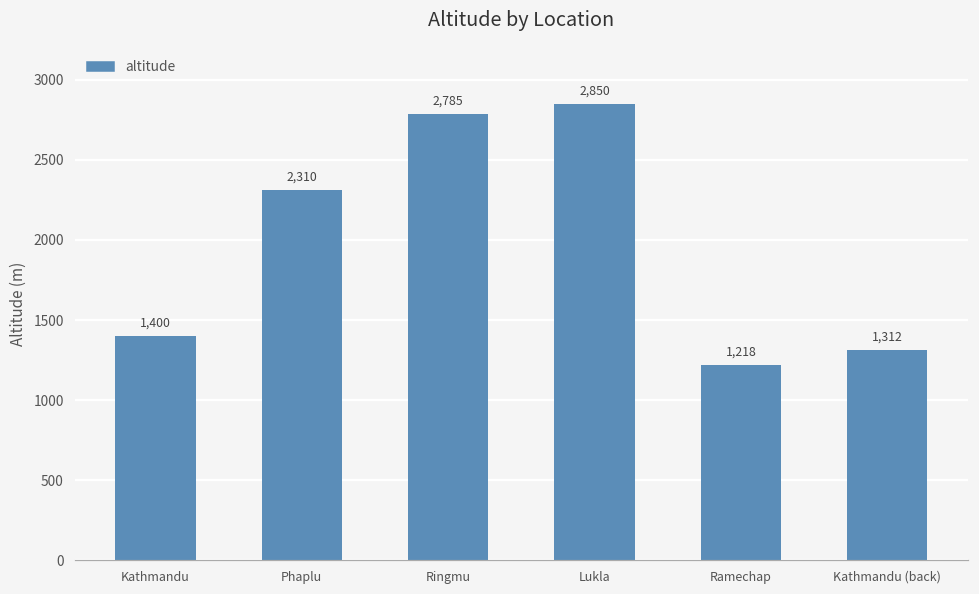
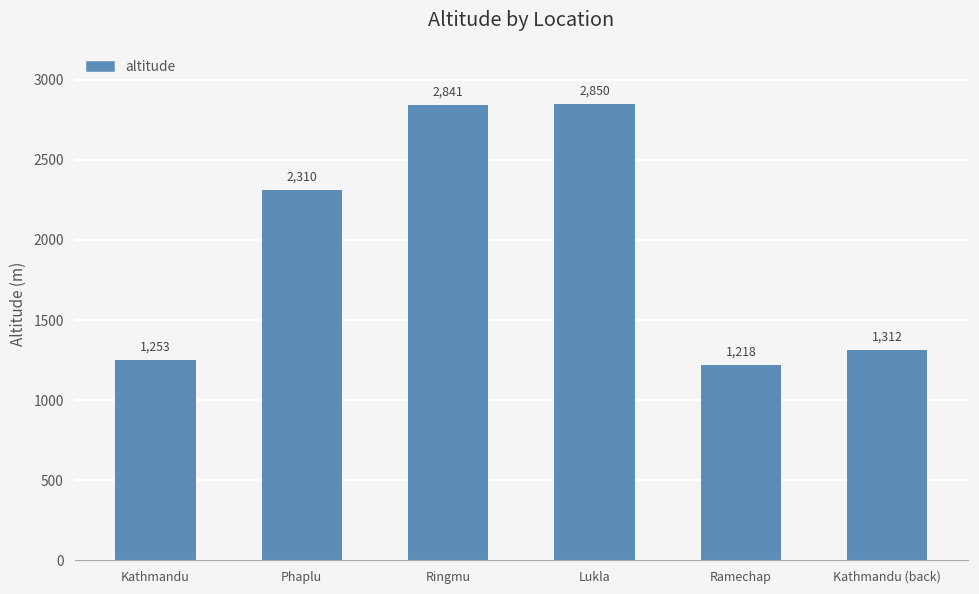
  {
-   "Kathmandu": "1,400",
+   "Kathmandu": "1,253",
    "Phaplu": "2,310",
-   "Ringmu": "2,785",
+   "Ringmu": "2,841",
    "Lukla": "2,850",
    "Ramechap": "1,218",
    "Kathmandu (back)": "1,312"
  }
